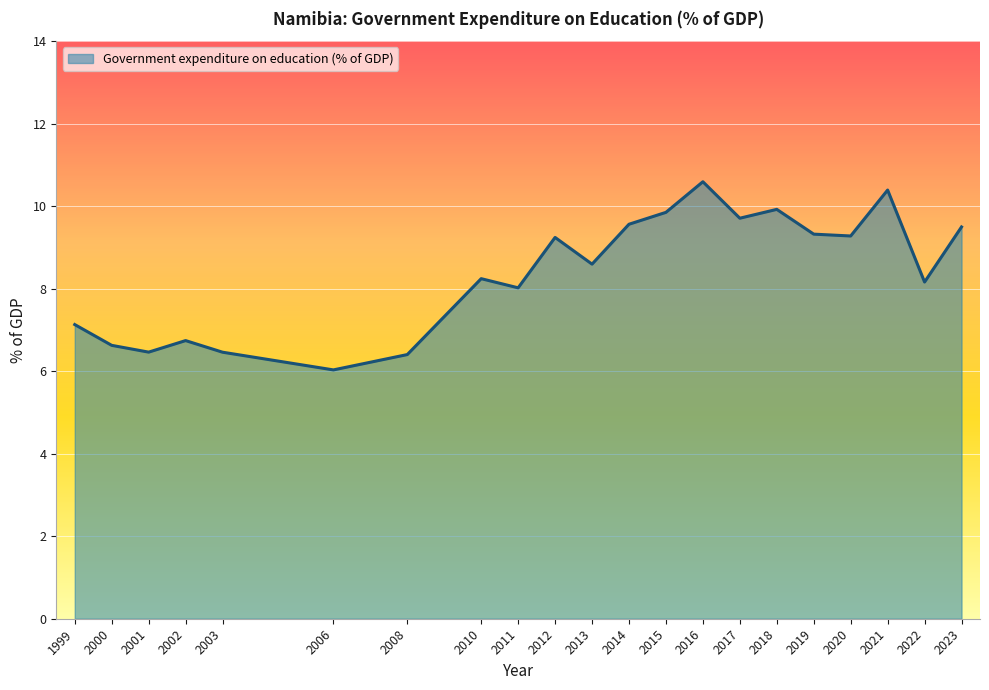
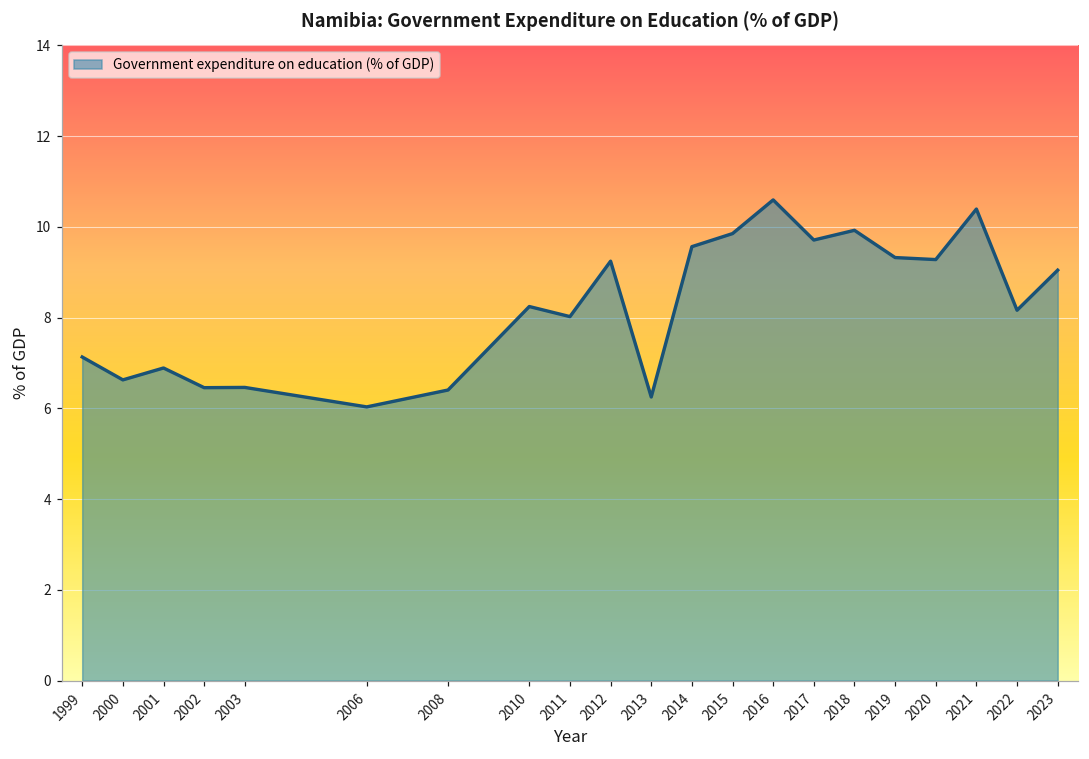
  {
    "1999": 7.1,
    "2000": 6.6,
-   "2001": 6.5,
-   "2002": 6.7,
+   "2001": 6.9,
+   "2002": 6.5,
    "2003": 6.5,
    "2006": 6.0,
    "2008": 6.4,
    "2010": 8.2,
    "2011": 8.0,
    "2012": 9.2,
-   "2013": 8.6,
+   "2013": 6.3,
    "2014": 9.6,
    "2015": 9.9,
    "2016": 10.6,
    "2017": 9.7,
    "2018": 9.9,
    "2019": 9.3,
    "2020": 9.3,
    "2021": 10.4,
    "2022": 8.2,
-   "2023": 9.5
+   "2023": 9.0
  }
